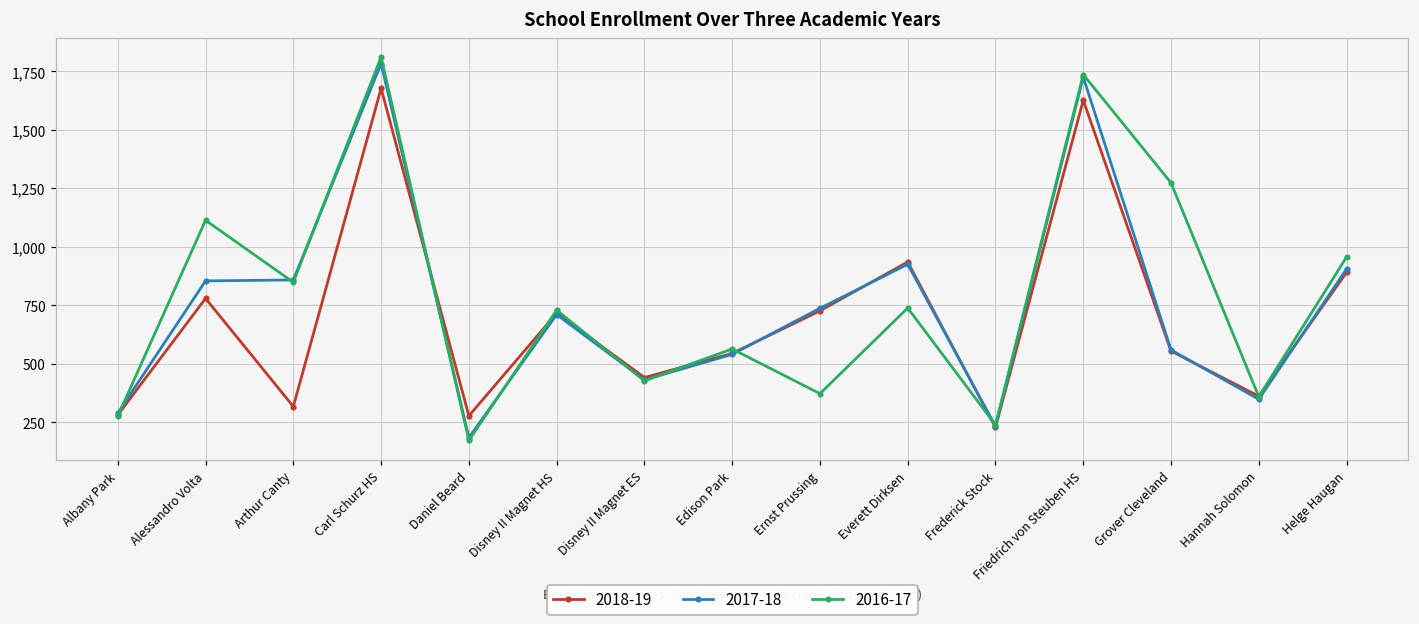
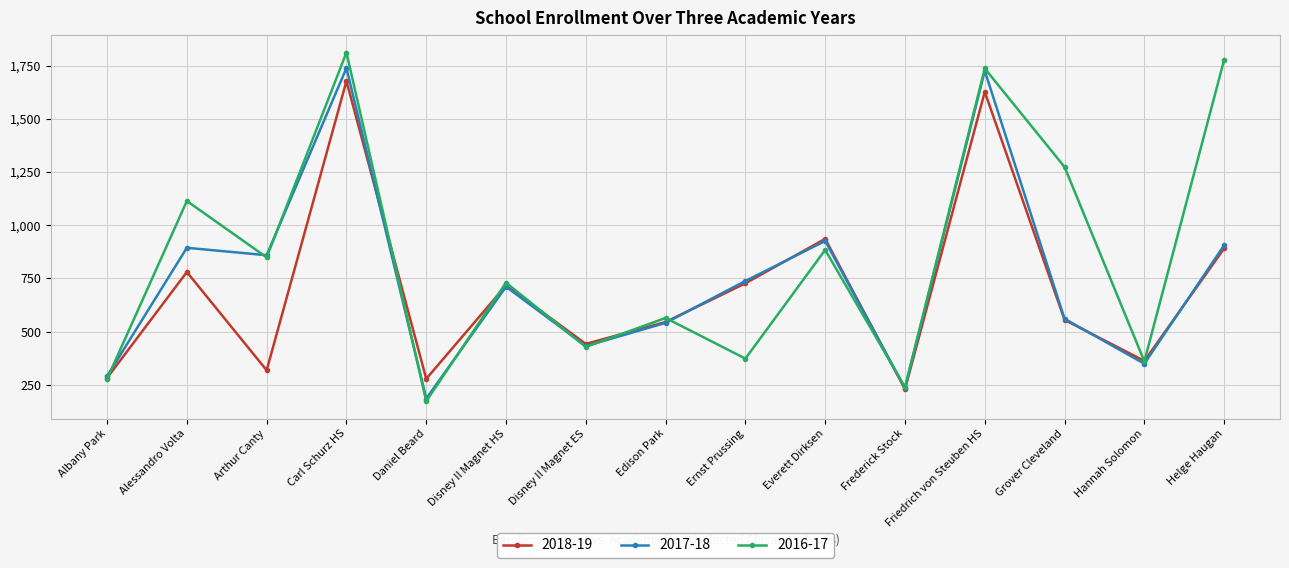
  {
    "2018-19": {
      "Alessandro Volta": "780",
      "Arthur Canty": "320",
      "Carl Schurz HS": "1,680",
      "Daniel Beard": "280",
      "Friedrich von Steuben HS": "1,630",
      "Helge Haugan": "890"
    },
    "2017-18": {
-     "Alessandro Volta": "860",
-     "Carl Schurz HS": "1,780",
+     "Alessandro Volta": "890",
+     "Carl Schurz HS": "1,740",
      "Daniel Beard": "190",
      "Helge Haugan": "910"
    },
    "2016-17": {
      "Alessandro Volta": "1,110",
      "Carl Schurz HS": "1,810",
      "Daniel Beard": "170",
      "Disney II Magnet HS": "730",
      "Edison Park": "560",
      "Ernst Prussing": "370",
-     "Everett Dirksen": "740",
+     "Everett Dirksen": "880",
      "Grover Cleveland": "1,270",
-     "Helge Haugan": "960"
+     "Helge Haugan": "1,780"
    }
  }
